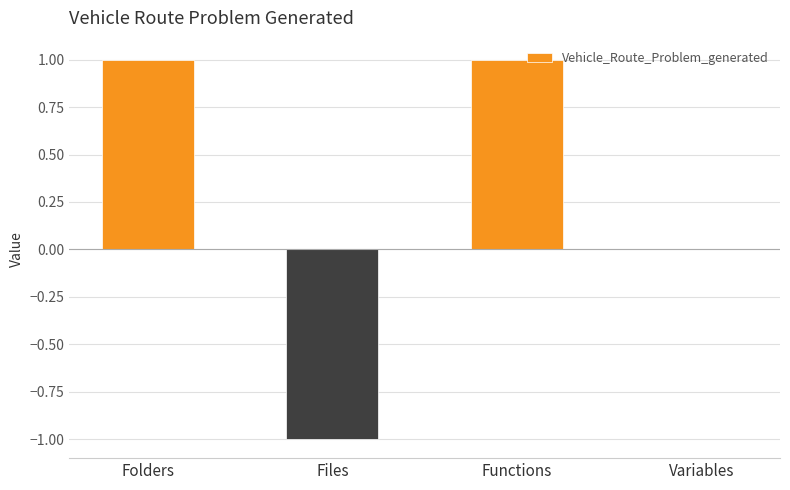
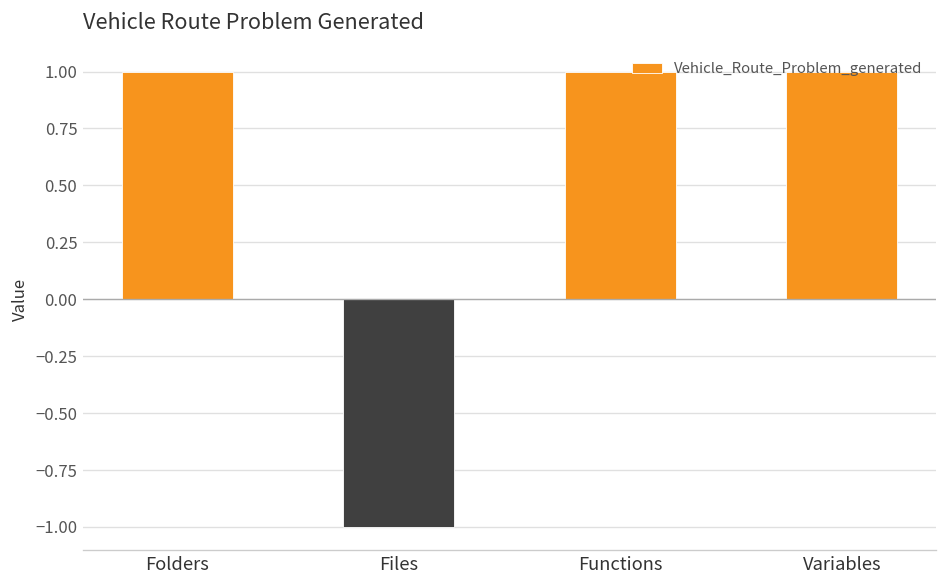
  {
    "Folders": 1,
    "Files": -1,
    "Functions": 1,
-   "Variables": 0
+   "Variables": 1
  }
